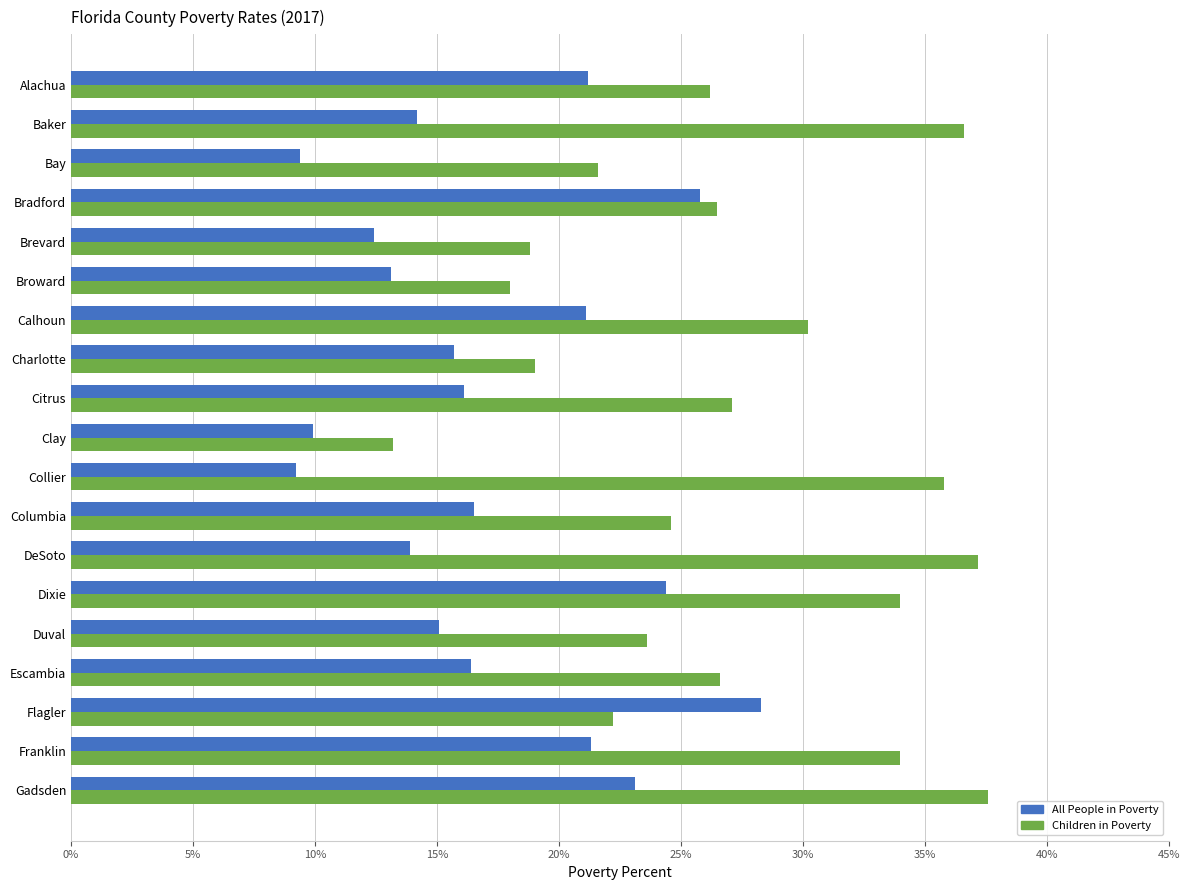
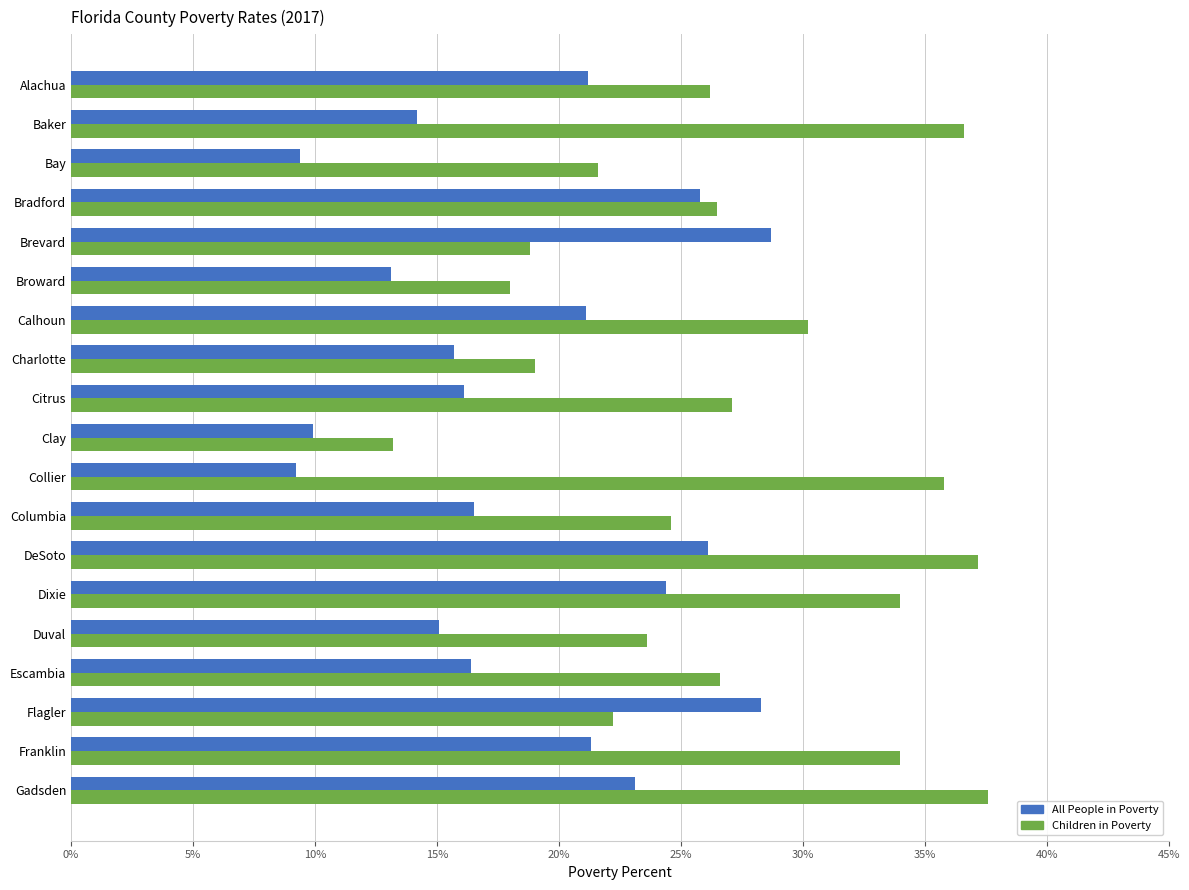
  {
    "All People in Poverty": {
      "Alachua": "21.2%",
      "Baker": "14.2%",
      "Bay": "9.4%",
      "Bradford": "25.8%",
-     "Brevard": "12.4%",
+     "Brevard": "28.7%",
      "Broward": "13.1%",
      "Calhoun": "21.1%",
      "Charlotte": "15.7%",
      "Citrus": "16.1%",
      "Clay": "9.9%",
      "Collier": "9.2%",
      "Columbia": "16.5%",
-     "DeSoto": "13.9%",
+     "DeSoto": "26.1%",
      "Dixie": "24.4%",
      "Duval": "15.1%",
      "Escambia": "16.4%",
      "Flagler": "28.3%",
      "Franklin": "21.3%",
      "Gadsden": "23.1%"
    },
    "Children in Poverty": {
      "Alachua": "26.2%",
      "Baker": "36.6%",
      "Bay": "21.6%",
      "Bradford": "26.5%",
      "Brevard": "18.8%",
      "Broward": "18.0%",
      "Calhoun": "30.2%",
      "Charlotte": "19.0%",
      "Citrus": "27.1%",
      "Clay": "13.2%",
      "Collier": "35.8%",
      "Columbia": "24.6%",
      "DeSoto": "37.2%",
      "Dixie": "34.0%",
      "Duval": "23.6%",
      "Escambia": "26.6%",
      "Flagler": "22.2%",
      "Franklin": "34.0%",
      "Gadsden": "37.6%"
    }
  }
